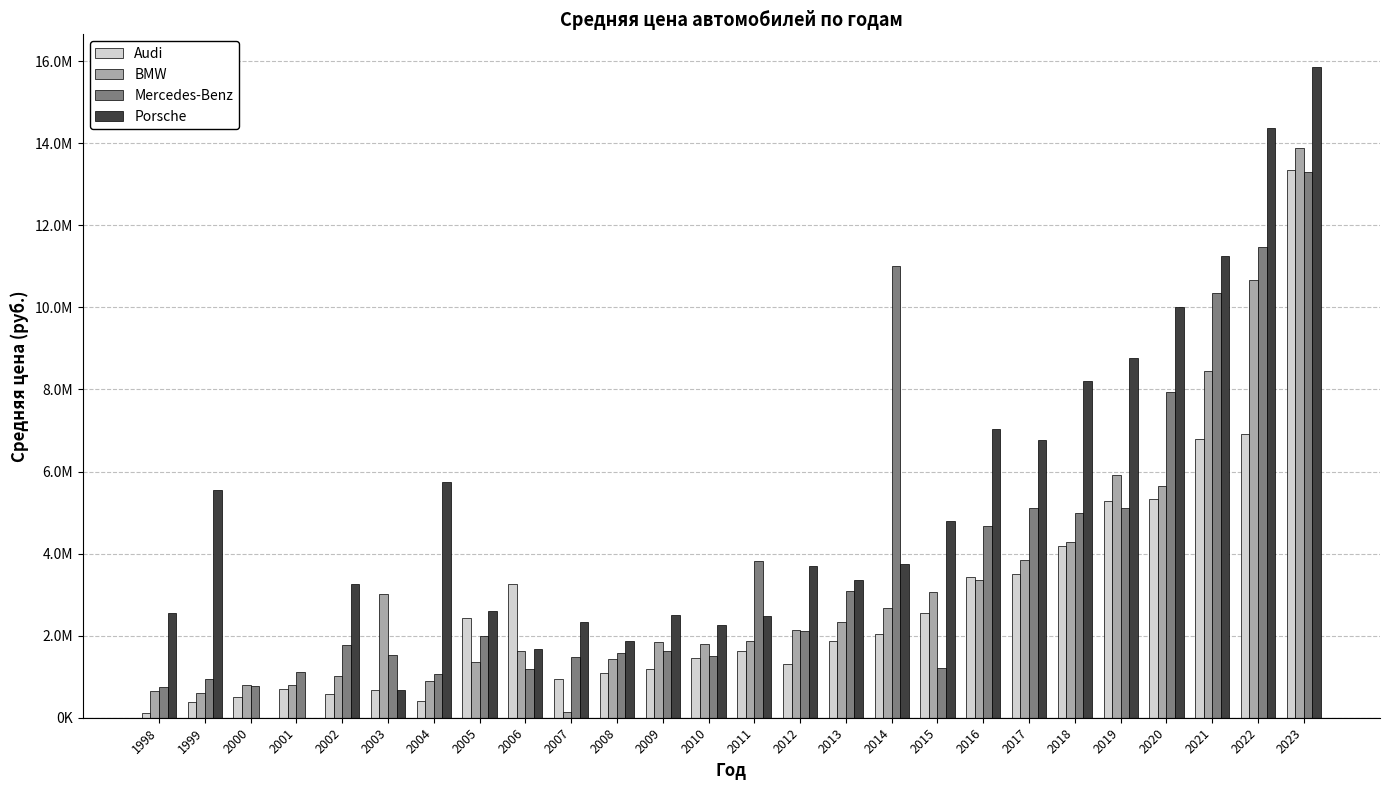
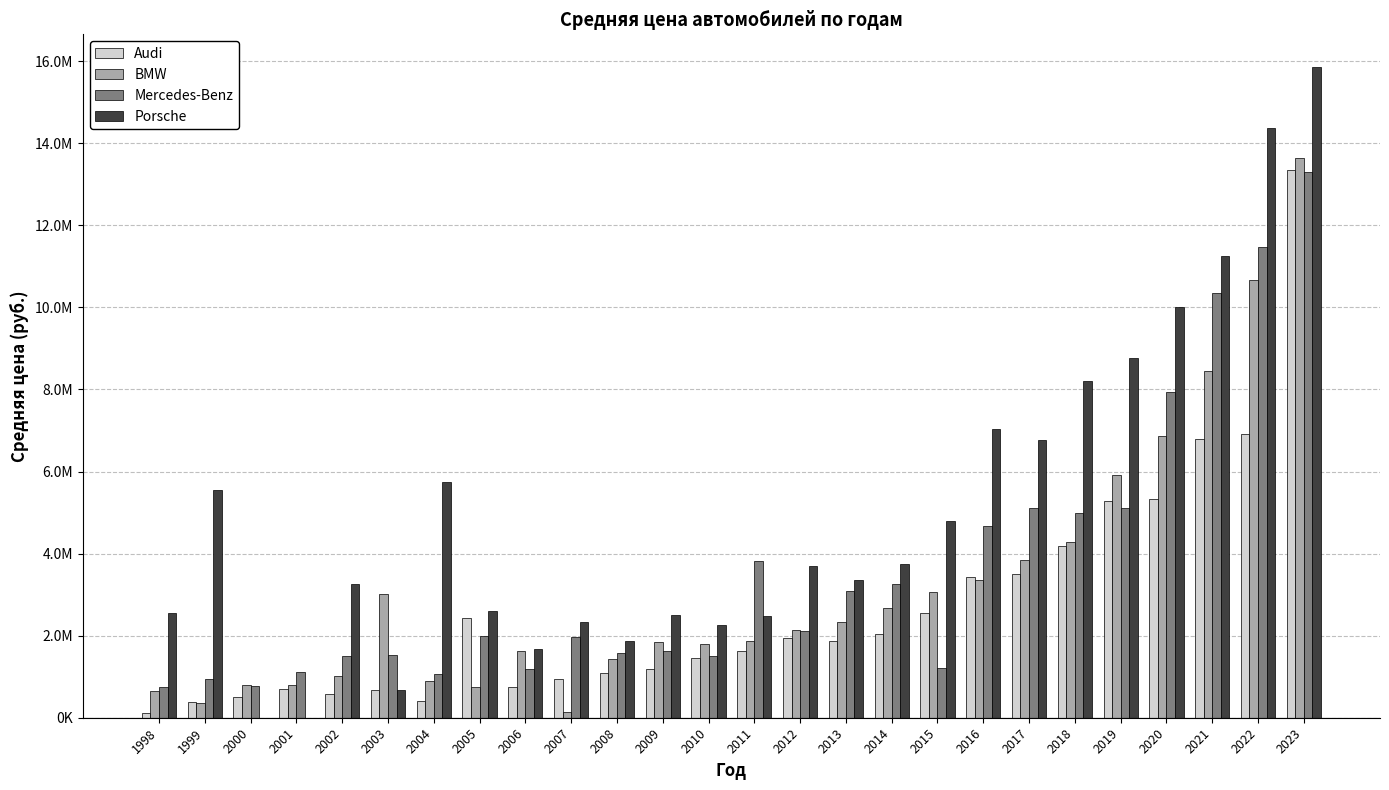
  {
    "Audi": {
      "1998": 100000,
      "1999": 400000,
      "2000": 500000,
      "2001": 700000,
      "2002": 600000,
      "2003": 700000,
      "2004": 400000,
      "2005": 2400000,
-     "2006": 3300000,
+     "2006": 800000,
      "2007": 900000,
      "2008": 1100000,
      "2009": 1200000,
      "2010": 1500000,
      "2011": 1600000,
-     "2012": 1300000,
+     "2012": 1900000,
      "2013": 1900000,
      "2014": 2000000,
      "2015": 2600000,
      "2016": 3400000,
      "2017": 3500000,
      "2018": 4200000,
      "2019": 5300000,
      "2020": 5300000,
      "2021": 6800000,
      "2022": 6900000,
      "2023": 13300000
    },
    "BMW": {
      "1998": 600000,
-     "1999": 600000,
+     "1999": 400000,
      "2000": 800000,
      "2001": 800000,
      "2002": 1000000,
      "2003": 3000000,
      "2004": 900000,
-     "2005": 1400000,
+     "2005": 800000,
      "2006": 1600000,
      "2007": 100000,
      "2008": 1400000,
      "2009": 1800000,
      "2010": 1800000,
      "2011": 1900000,
      "2012": 2100000,
      "2013": 2300000,
      "2014": 2700000,
      "2015": 3100000,
      "2016": 3400000,
      "2017": 3800000,
      "2018": 4300000,
      "2019": 5900000,
-     "2020": 5600000,
+     "2020": 6900000,
      "2021": 8400000,
      "2022": 10700000,
-     "2023": 13900000
+     "2023": 13700000
    },
    "Mercedes-Benz": {
      "1998": 700000,
      "1999": 900000,
      "2000": 800000,
      "2001": 1100000,
-     "2002": 1800000,
+     "2002": 1500000,
      "2003": 1500000,
      "2004": 1100000,
      "2005": 2000000,
      "2006": 1200000,
-     "2007": 1500000,
+     "2007": 2000000,
      "2008": 1600000,
      "2009": 1600000,
      "2010": 1500000,
      "2011": 3800000,
      "2012": 2100000,
      "2013": 3100000,
-     "2014": 11000000,
+     "2014": 3300000,
      "2015": 1200000,
      "2016": 4700000,
      "2017": 5100000,
      "2018": 5000000,
      "2019": 5100000,
      "2020": 7900000,
      "2021": 10300000,
      "2022": 11500000,
      "2023": 13300000
    }
  }
